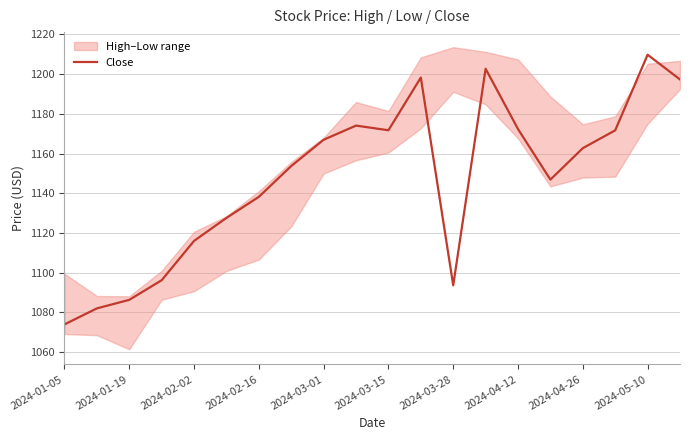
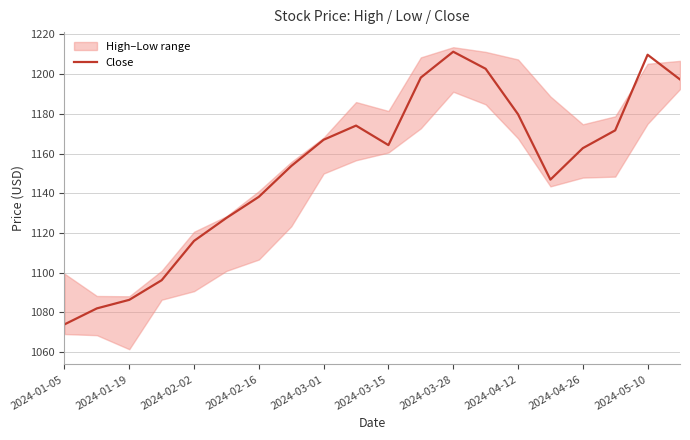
  {
    "Close": {
      "2024-01-05": 1074,
      "2024-01-19": 1086,
      "2024-02-02": 1116,
      "2024-02-16": 1138,
-     "2024-03-15": 1172,
-     "2024-03-28": 1094,
-     "2024-04-12": 1172,
+     "2024-03-15": 1164,
+     "2024-03-28": 1211,
+     "2024-04-12": 1180,
      "2024-04-26": 1163,
      "2024-05-10": 1210
    }
  }
